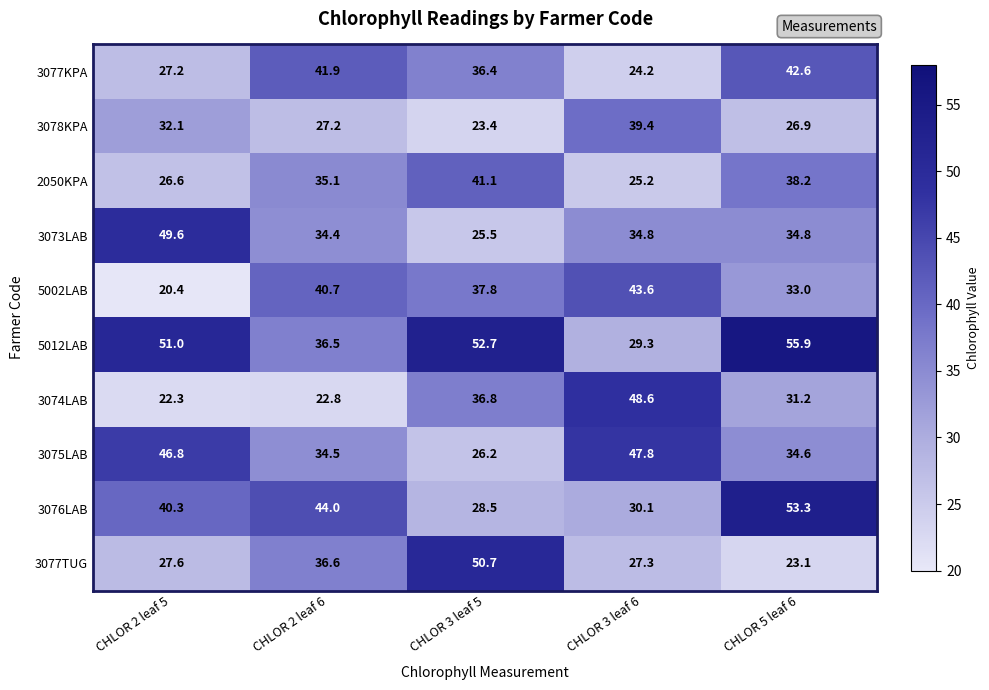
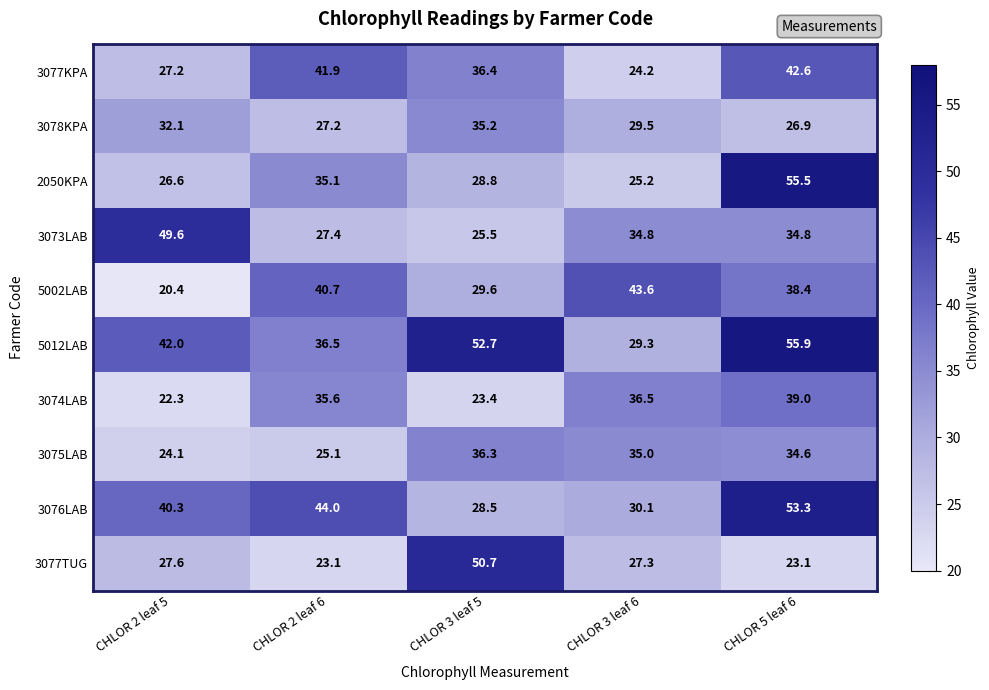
  {
    "3077KPA": {
      "CHLOR 2 leaf 5": 27.2,
      "CHLOR 2 leaf 6": 41.9,
      "CHLOR 3 leaf 5": 36.4,
      "CHLOR 3 leaf 6": 24.2,
      "CHLOR 5 leaf 6": 42.6
    },
    "3078KPA": {
      "CHLOR 2 leaf 5": 32.1,
      "CHLOR 2 leaf 6": 27.2,
-     "CHLOR 3 leaf 5": 23.4,
-     "CHLOR 3 leaf 6": 39.4,
+     "CHLOR 3 leaf 5": 35.2,
+     "CHLOR 3 leaf 6": 29.5,
      "CHLOR 5 leaf 6": 26.9
    },
    "2050KPA": {
      "CHLOR 2 leaf 5": 26.6,
      "CHLOR 2 leaf 6": 35.1,
-     "CHLOR 3 leaf 5": 41.1,
+     "CHLOR 3 leaf 5": 28.8,
      "CHLOR 3 leaf 6": 25.2,
-     "CHLOR 5 leaf 6": 38.2
+     "CHLOR 5 leaf 6": 55.5
    },
    "3073LAB": {
      "CHLOR 2 leaf 5": 49.6,
-     "CHLOR 2 leaf 6": 34.4,
+     "CHLOR 2 leaf 6": 27.4,
      "CHLOR 3 leaf 5": 25.5,
      "CHLOR 3 leaf 6": 34.8,
      "CHLOR 5 leaf 6": 34.8
    },
    "5002LAB": {
      "CHLOR 2 leaf 5": 20.4,
      "CHLOR 2 leaf 6": 40.7,
-     "CHLOR 3 leaf 5": 37.8,
+     "CHLOR 3 leaf 5": 29.6,
      "CHLOR 3 leaf 6": 43.6,
-     "CHLOR 5 leaf 6": 33.0
+     "CHLOR 5 leaf 6": 38.4
    },
    "5012LAB": {
-     "CHLOR 2 leaf 5": 51.0,
+     "CHLOR 2 leaf 5": 42.0,
      "CHLOR 2 leaf 6": 36.5,
      "CHLOR 3 leaf 5": 52.7,
      "CHLOR 3 leaf 6": 29.3,
      "CHLOR 5 leaf 6": 55.9
    },
    "3074LAB": {
      "CHLOR 2 leaf 5": 22.3,
-     "CHLOR 2 leaf 6": 22.8,
-     "CHLOR 3 leaf 5": 36.8,
-     "CHLOR 3 leaf 6": 48.6,
-     "CHLOR 5 leaf 6": 31.2
+     "CHLOR 2 leaf 6": 35.6,
+     "CHLOR 3 leaf 5": 23.4,
+     "CHLOR 3 leaf 6": 36.5,
+     "CHLOR 5 leaf 6": 39.0
    },
    "3075LAB": {
-     "CHLOR 2 leaf 5": 46.8,
-     "CHLOR 2 leaf 6": 34.5,
-     "CHLOR 3 leaf 5": 26.2,
-     "CHLOR 3 leaf 6": 47.8,
+     "CHLOR 2 leaf 5": 24.1,
+     "CHLOR 2 leaf 6": 25.1,
+     "CHLOR 3 leaf 5": 36.3,
+     "CHLOR 3 leaf 6": 35.0,
      "CHLOR 5 leaf 6": 34.6
    },
    "3076LAB": {
      "CHLOR 2 leaf 5": 40.3,
      "CHLOR 2 leaf 6": 44.0,
      "CHLOR 3 leaf 5": 28.5,
      "CHLOR 3 leaf 6": 30.1,
      "CHLOR 5 leaf 6": 53.3
    },
    "3077TUG": {
      "CHLOR 2 leaf 5": 27.6,
-     "CHLOR 2 leaf 6": 36.6,
+     "CHLOR 2 leaf 6": 23.1,
      "CHLOR 3 leaf 5": 50.7,
      "CHLOR 3 leaf 6": 27.3,
      "CHLOR 5 leaf 6": 23.1
    }
  }
